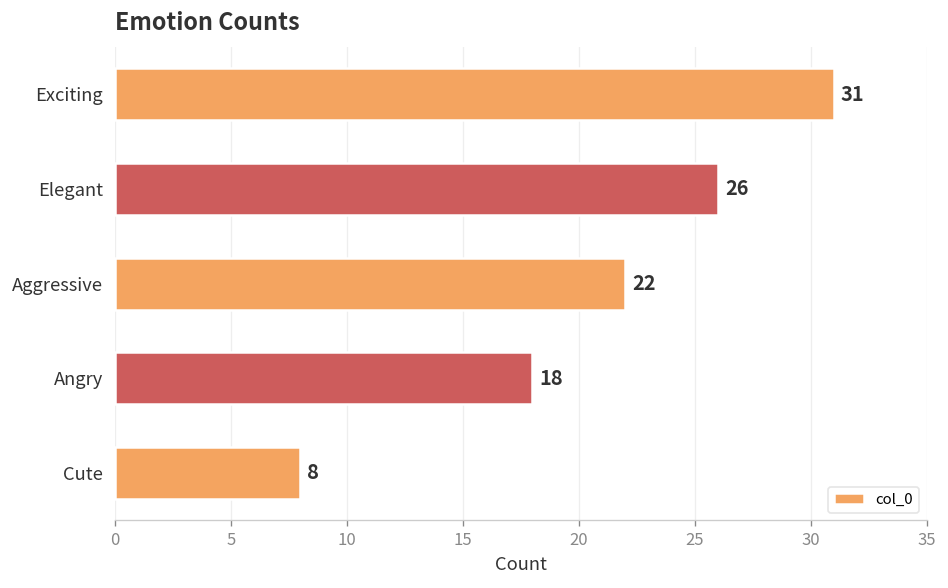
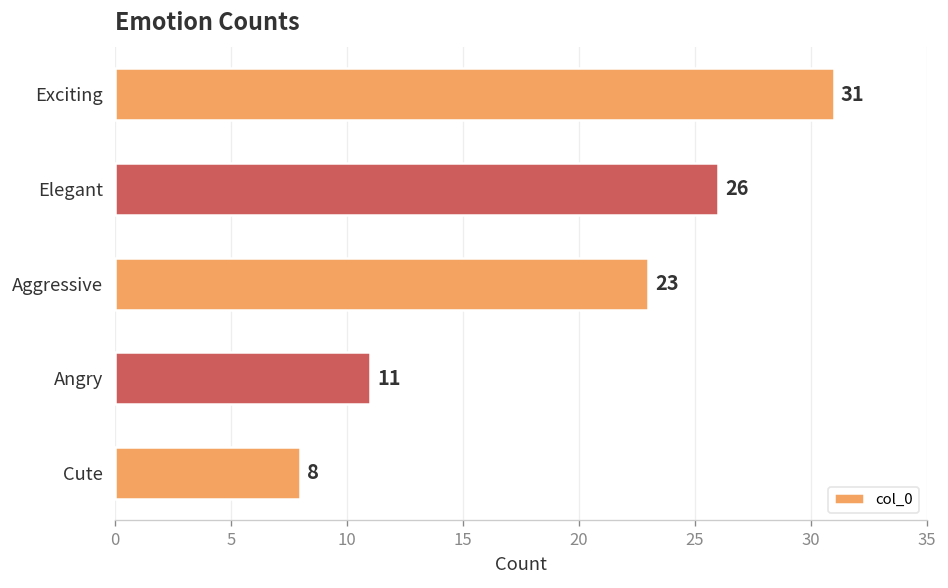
  {
    "Exciting": 31,
    "Elegant": 26,
-   "Aggressive": 22,
-   "Angry": 18,
+   "Aggressive": 23,
+   "Angry": 11,
    "Cute": 8
  }
